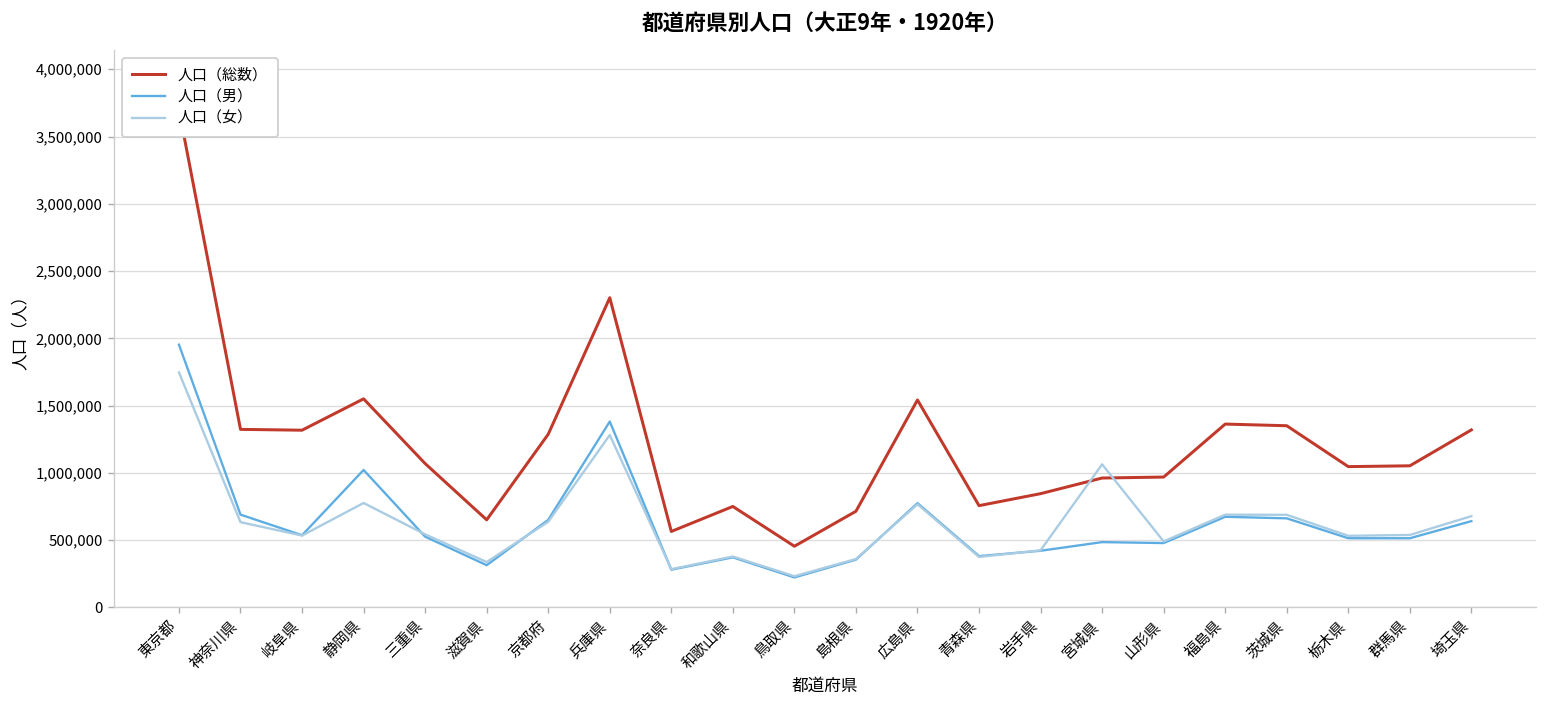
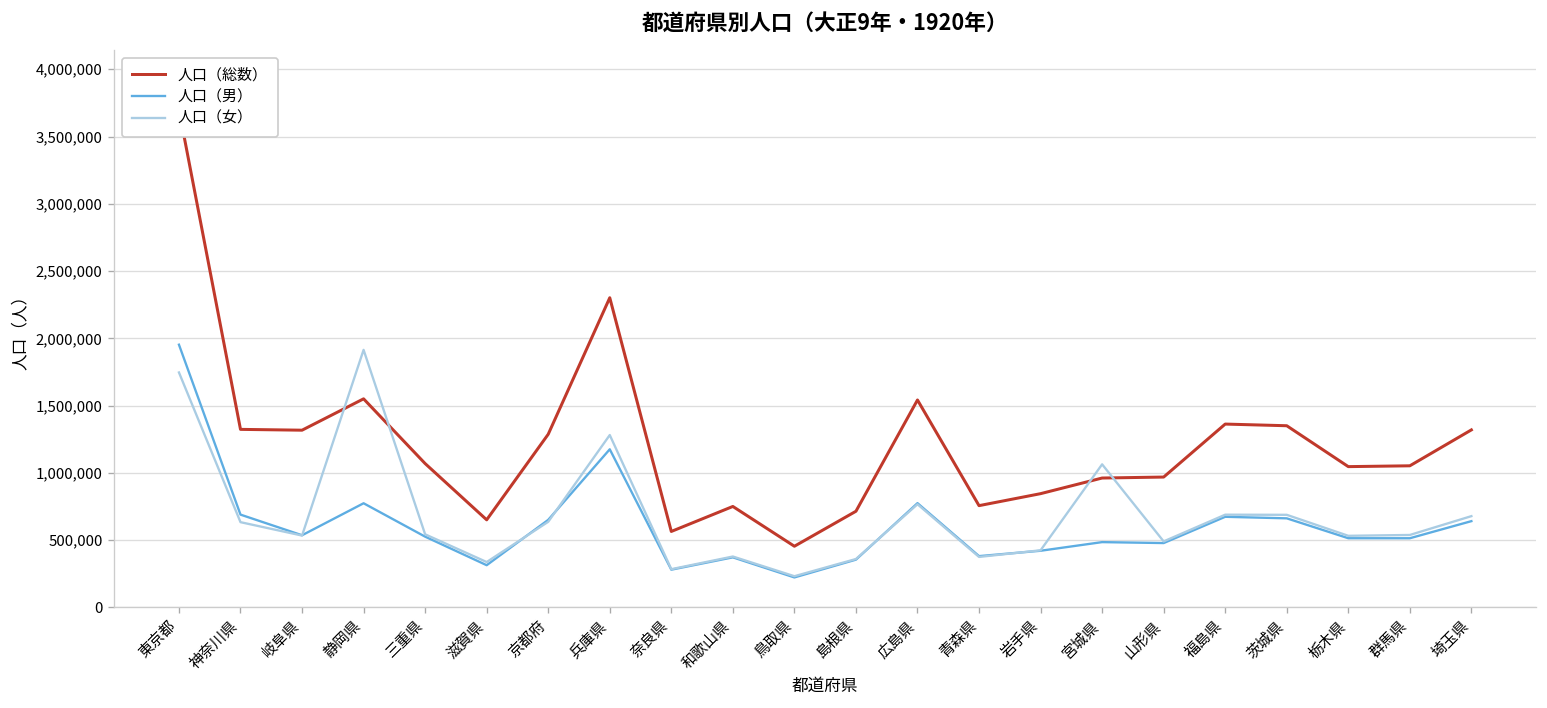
  {
    "人口（総数）": {
      "神奈川県": "1,320,000",
      "岐阜県": "1,320,000",
      "静岡県": "1,550,000",
      "三重県": "1,070,000",
      "滋賀県": "650,000",
      "京都府": "1,290,000",
      "兵庫県": "2,300,000",
      "奈良県": "560,000",
      "和歌山県": "750,000",
      "鳥取県": "450,000",
      "島根県": "710,000",
      "広島県": "1,540,000",
      "青森県": "760,000",
      "岩手県": "850,000",
      "宮城県": "960,000",
      "山形県": "970,000",
      "福島県": "1,360,000",
      "茨城県": "1,350,000",
      "栃木県": "1,050,000",
      "群馬県": "1,050,000",
      "埼玉県": "1,320,000"
    },
    "人口（男）": {
      "東京都": "1,950,000",
      "神奈川県": "690,000",
-     "静岡県": "1,020,000",
+     "静岡県": "770,000",
      "滋賀県": "310,000",
-     "兵庫県": "1,380,000",
+     "兵庫県": "1,180,000",
      "宮城県": "490,000",
      "茨城県": "660,000",
      "群馬県": "510,000",
      "埼玉県": "640,000"
    },
    "人口（女）": {
      "東京都": "1,750,000",
      "神奈川県": "630,000",
-     "静岡県": "780,000",
+     "静岡県": "1,910,000",
      "滋賀県": "340,000",
      "兵庫県": "1,280,000",
      "宮城県": "1,060,000",
      "茨城県": "690,000",
      "群馬県": "540,000",
      "埼玉県": "680,000"
    }
  }
